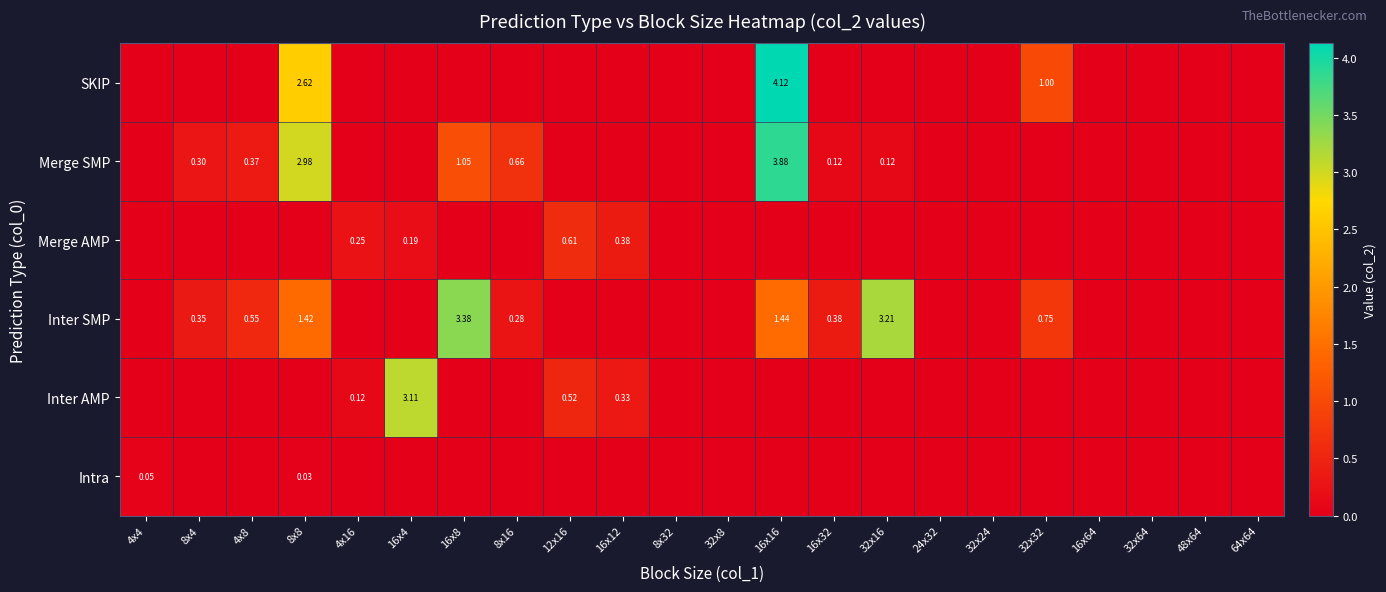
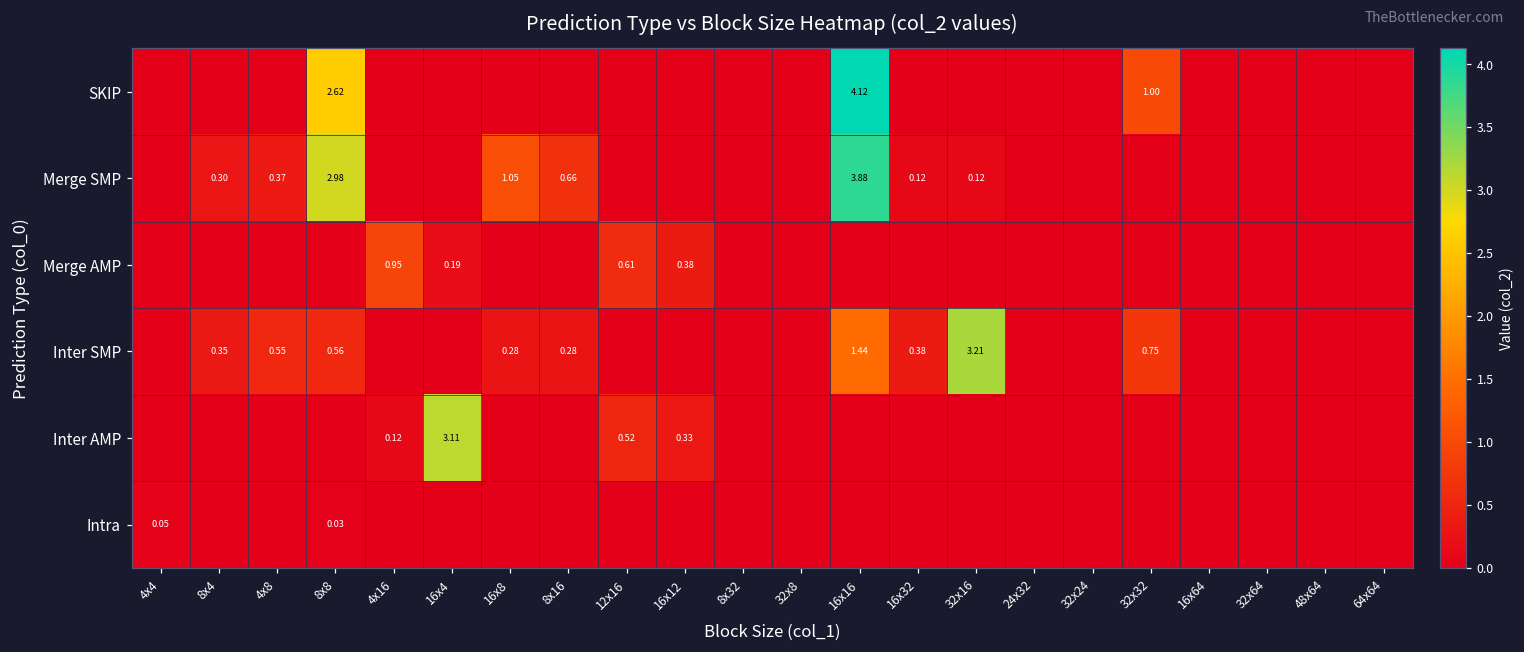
  {
    "SKIP": {
      "8x8": 2.62,
      "16x16": 4.12,
      "32x32": 1.00
    },
    "Merge SMP": {
      "8x4": 0.30,
      "4x8": 0.37,
      "8x8": 2.98,
      "16x8": 1.05,
      "8x16": 0.66,
      "16x16": 3.88,
      "16x32": 0.12,
      "32x16": 0.12
    },
    "Merge AMP": {
-     "4x16": 0.25,
+     "4x16": 0.95,
      "16x4": 0.19,
      "12x16": 0.61,
      "16x12": 0.38
    },
    "Inter SMP": {
      "8x4": 0.35,
      "4x8": 0.55,
-     "8x8": 1.42,
-     "16x8": 3.38,
+     "8x8": 0.56,
+     "16x8": 0.28,
      "8x16": 0.28,
      "16x16": 1.44,
      "16x32": 0.38,
      "32x16": 3.21,
      "32x32": 0.75
    },
    "Inter AMP": {
      "4x16": 0.12,
      "16x4": 3.11,
      "12x16": 0.52,
      "16x12": 0.33
    },
    "Intra": {
      "4x4": 0.05,
      "8x8": 0.03
    }
  }
